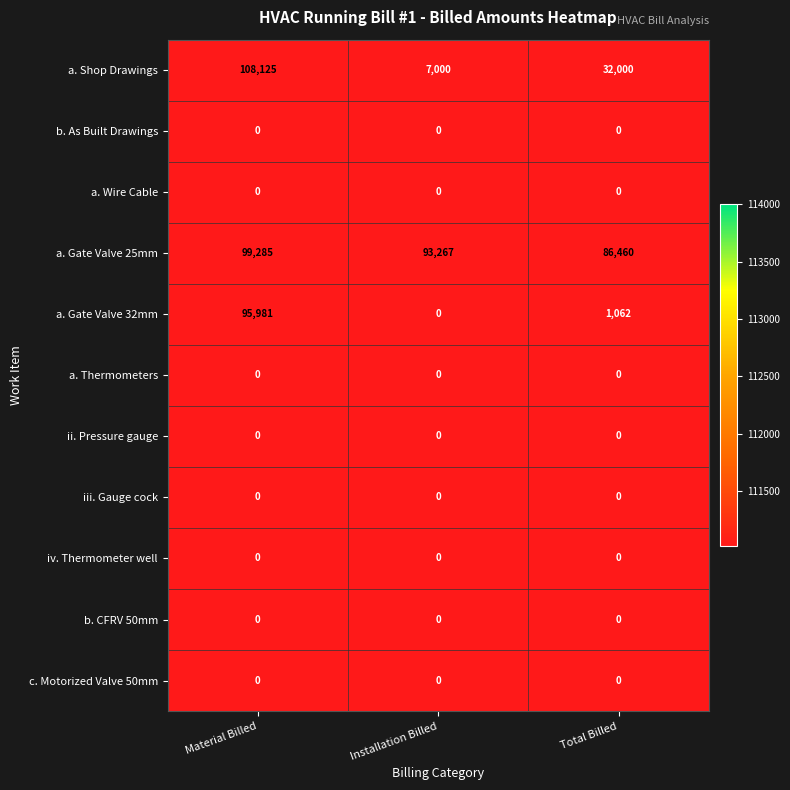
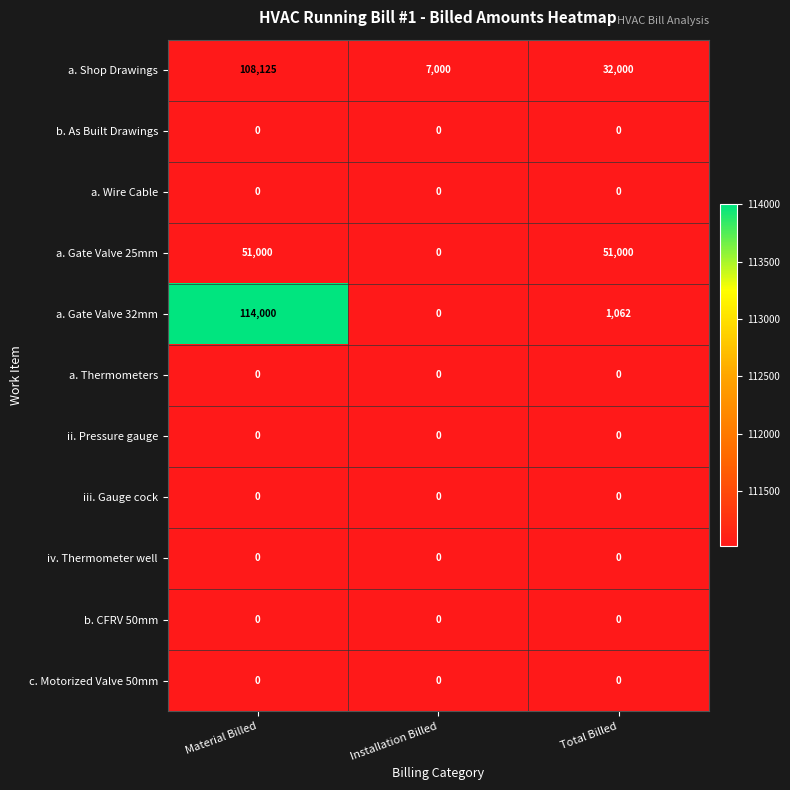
  {
    "a. Shop Drawings": {
      "Material Billed": "108,125",
      "Installation Billed": "7,000",
      "Total Billed": "32,000"
    },
    "b. As Built Drawings": {
      "Material Billed": "0",
      "Installation Billed": "0",
      "Total Billed": "0"
    },
    "a. Wire Cable": {
      "Material Billed": "0",
      "Installation Billed": "0",
      "Total Billed": "0"
    },
    "a. Gate Valve 25mm": {
-     "Material Billed": "99,285",
-     "Installation Billed": "93,267",
-     "Total Billed": "86,460"
+     "Material Billed": "51,000",
+     "Installation Billed": "0",
+     "Total Billed": "51,000"
    },
    "a. Gate Valve 32mm": {
-     "Material Billed": "95,981",
+     "Material Billed": "114,000",
      "Installation Billed": "0",
      "Total Billed": "1,062"
    },
    "a. Thermometers": {
      "Material Billed": "0",
      "Installation Billed": "0",
      "Total Billed": "0"
    },
    "ii. Pressure gauge": {
      "Material Billed": "0",
      "Installation Billed": "0",
      "Total Billed": "0"
    },
    "iii. Gauge cock": {
      "Material Billed": "0",
      "Installation Billed": "0",
      "Total Billed": "0"
    },
    "iv. Thermometer well": {
      "Material Billed": "0",
      "Installation Billed": "0",
      "Total Billed": "0"
    },
    "b. CFRV 50mm": {
      "Material Billed": "0",
      "Installation Billed": "0",
      "Total Billed": "0"
    },
    "c. Motorized Valve 50mm": {
      "Material Billed": "0",
      "Installation Billed": "0",
      "Total Billed": "0"
    }
  }
